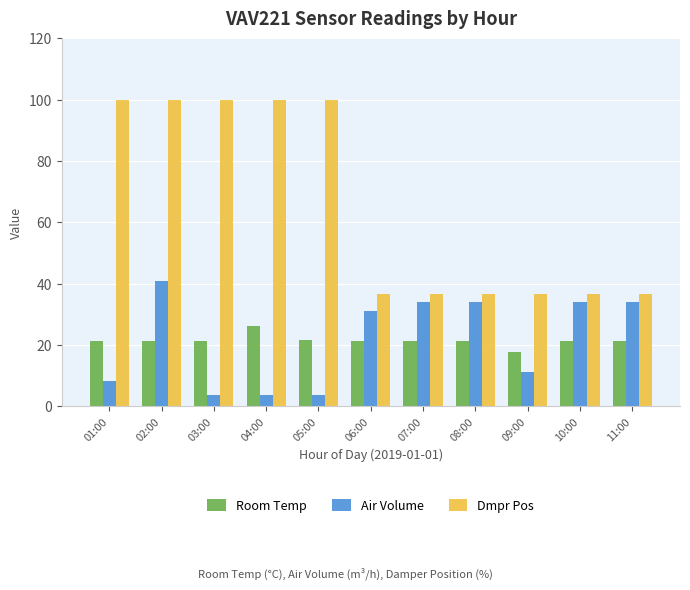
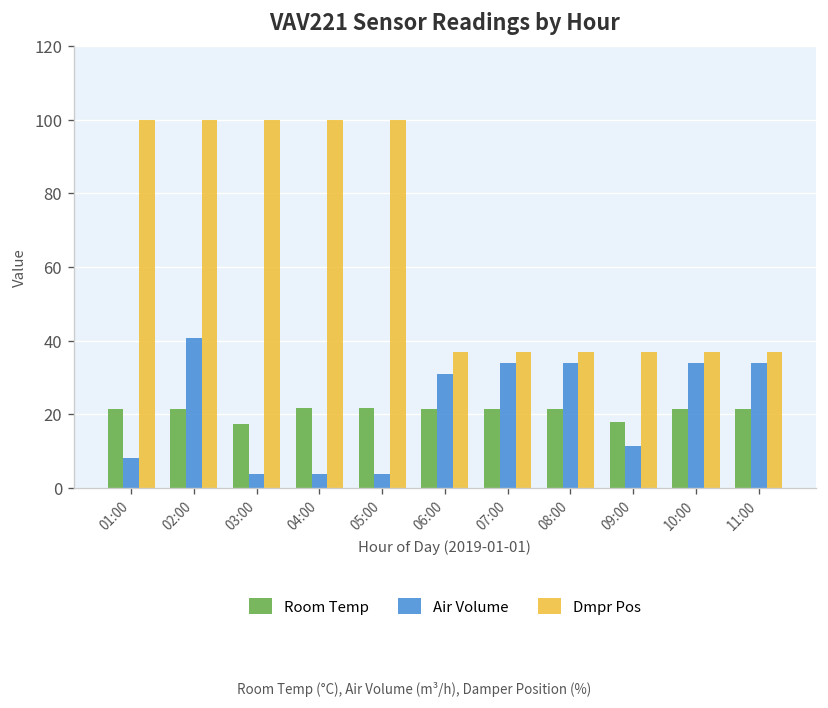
  {
    "Room Temp": {
      "01:00": 21,
      "02:00": 21,
-     "03:00": 21,
-     "04:00": 26,
+     "03:00": 17,
+     "04:00": 22,
      "05:00": 22,
      "06:00": 21,
      "07:00": 21,
      "08:00": 21,
      "09:00": 18,
      "10:00": 21,
      "11:00": 21
    },
    "Air Volume": {
      "01:00": 8,
      "02:00": 41,
      "03:00": 4,
      "04:00": 4,
      "05:00": 4,
      "06:00": 31,
      "07:00": 34,
      "08:00": 34,
      "09:00": 11,
      "10:00": 34,
      "11:00": 34
    },
    "Dmpr Pos": {
      "01:00": 100,
      "02:00": 100,
      "03:00": 100,
      "04:00": 100,
      "05:00": 100,
      "06:00": 37,
      "07:00": 37,
      "08:00": 37,
      "09:00": 37,
      "10:00": 37,
      "11:00": 37
    }
  }
